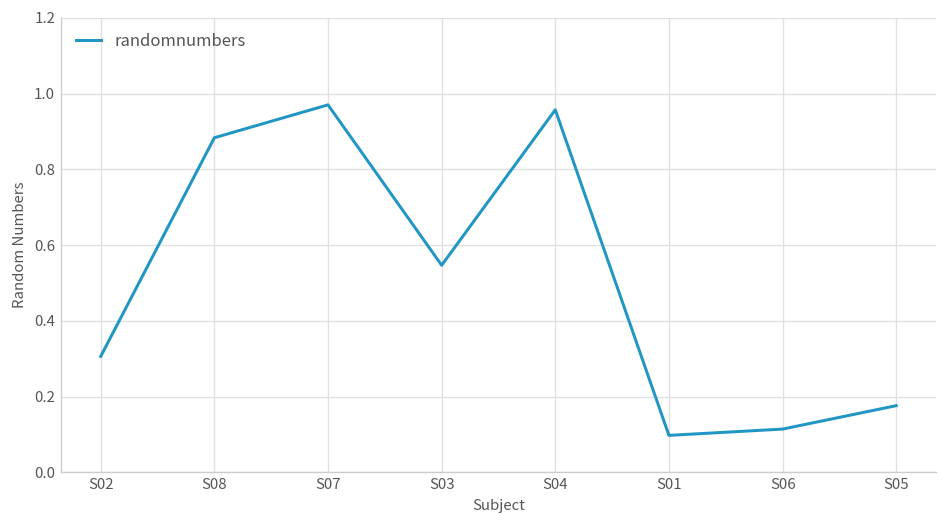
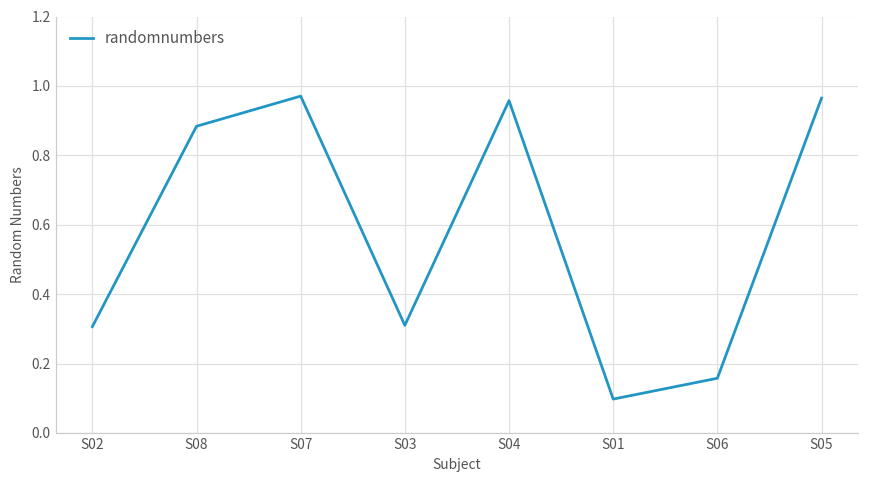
  {
    "S02": 0.31,
    "S08": 0.88,
    "S07": 0.97,
-   "S03": 0.55,
+   "S03": 0.31,
    "S04": 0.96,
    "S01": 0.10,
-   "S06": 0.11,
-   "S05": 0.18
+   "S06": 0.16,
+   "S05": 0.96
  }
